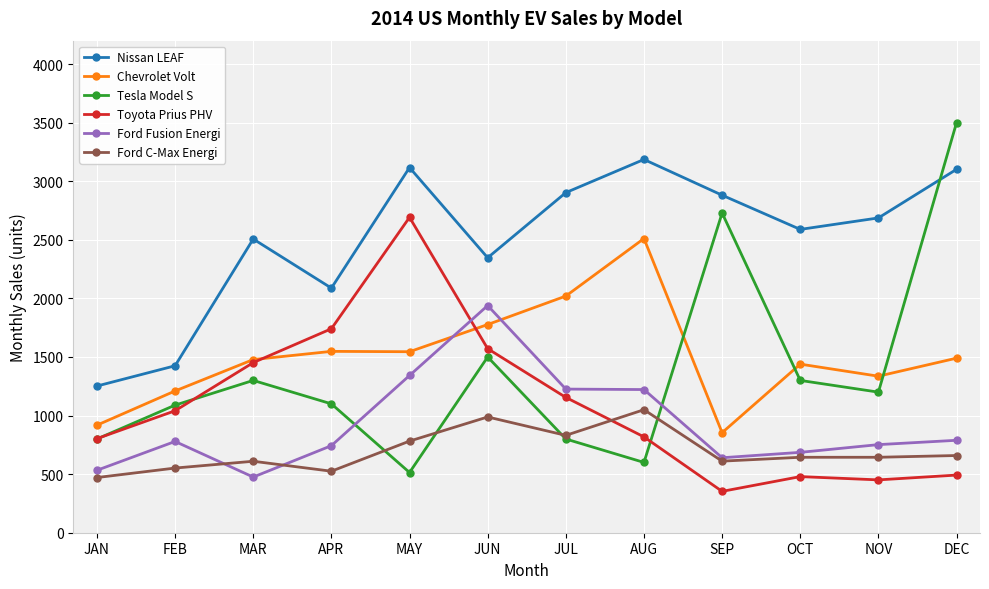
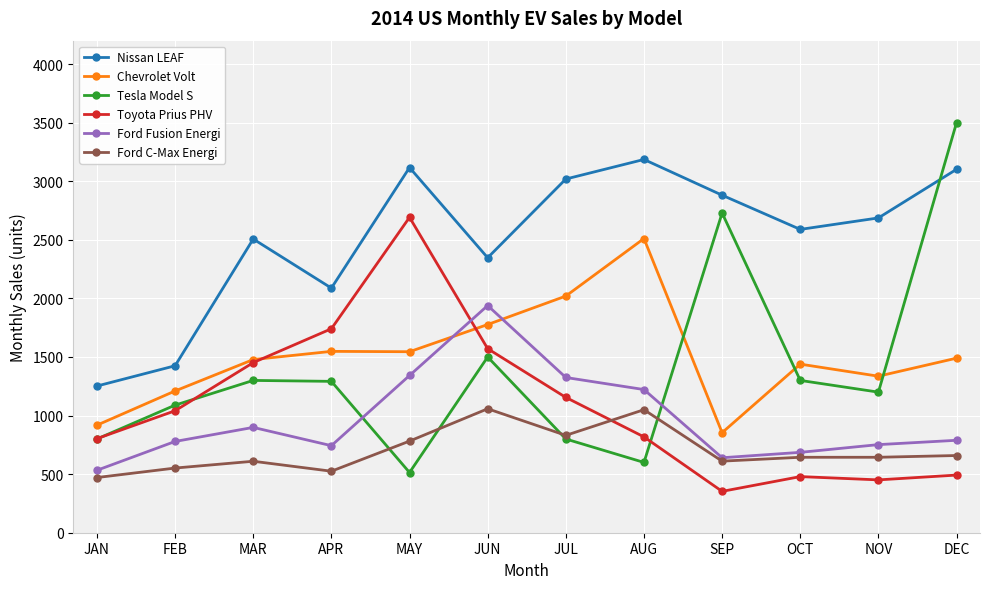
  {
    "Nissan LEAF": {
      "JAN": 1250,
      "FEB": 1430,
      "MAR": 2510,
      "APR": 2090,
      "MAY": 3120,
      "JUN": 2350,
-     "JUL": 2900,
+     "JUL": 3020,
      "AUG": 3190,
      "SEP": 2880,
      "OCT": 2590,
      "NOV": 2690,
      "DEC": 3100
    },
    "Chevrolet Volt": {
      "JAN": 920,
      "FEB": 1210,
      "MAR": 1480,
      "APR": 1550,
      "MAY": 1550,
      "JUN": 1780,
      "JUL": 2020,
      "AUG": 2510,
      "SEP": 850,
      "OCT": 1440,
      "NOV": 1340,
      "DEC": 1490
    },
    "Tesla Model S": {
      "FEB": 1090,
      "MAR": 1300,
-     "APR": 1100,
+     "APR": 1290,
      "MAY": 510,
      "JUN": 1500,
      "JUL": 800,
      "AUG": 600,
      "SEP": 2730,
      "OCT": 1300,
      "NOV": 1200,
      "DEC": 3500
    },
    "Toyota Prius PHV": {
      "FEB": 1040,
      "MAR": 1450,
      "APR": 1740,
      "MAY": 2690,
      "JUN": 1570,
      "JUL": 1160,
      "AUG": 820,
      "SEP": 350,
      "OCT": 480,
      "NOV": 450,
      "DEC": 490
    },
    "Ford Fusion Energi": {
      "JAN": 530,
      "FEB": 780,
-     "MAR": 480,
+     "MAR": 900,
      "APR": 740,
      "MAY": 1340,
      "JUN": 1940,
-     "JUL": 1230,
+     "JUL": 1330,
      "AUG": 1220,
      "SEP": 640,
      "OCT": 690,
      "NOV": 750,
      "DEC": 790
    },
    "Ford C-Max Energi": {
      "JAN": 470,
      "FEB": 550,
      "MAR": 610,
      "APR": 530,
      "MAY": 780,
-     "JUN": 990,
+     "JUN": 1060,
      "JUL": 830,
      "AUG": 1050,
      "SEP": 610,
      "OCT": 640,
      "NOV": 640,
      "DEC": 660
    }
  }
